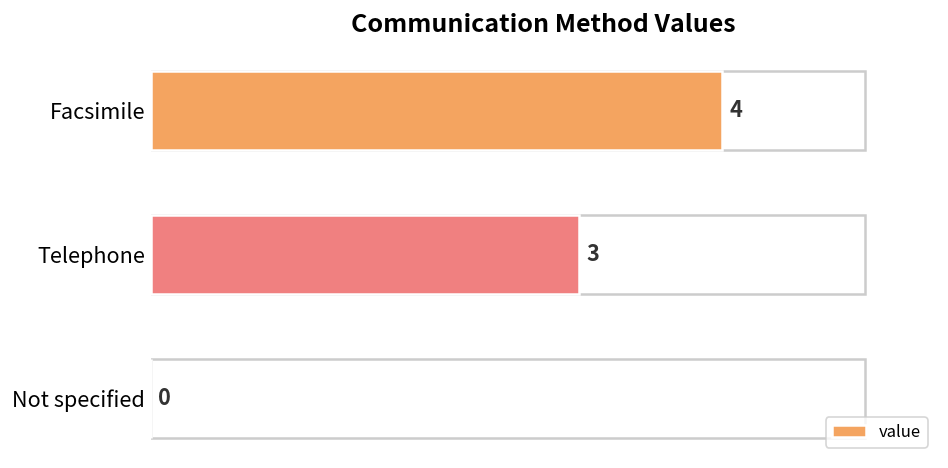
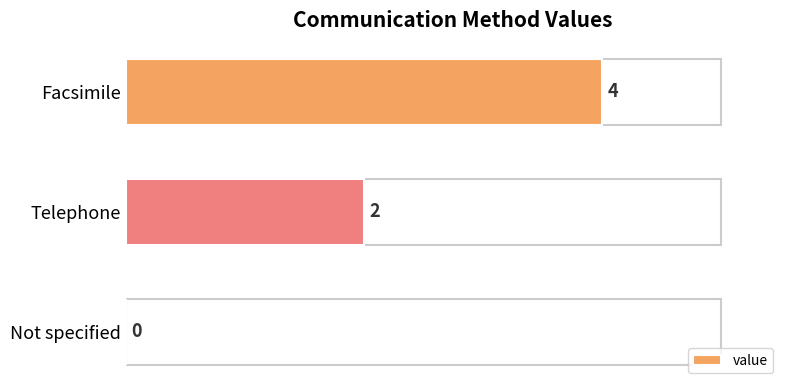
  {
    "Facsimile": 4,
-   "Telephone": 3,
+   "Telephone": 2,
    "Not specified": 0
  }
